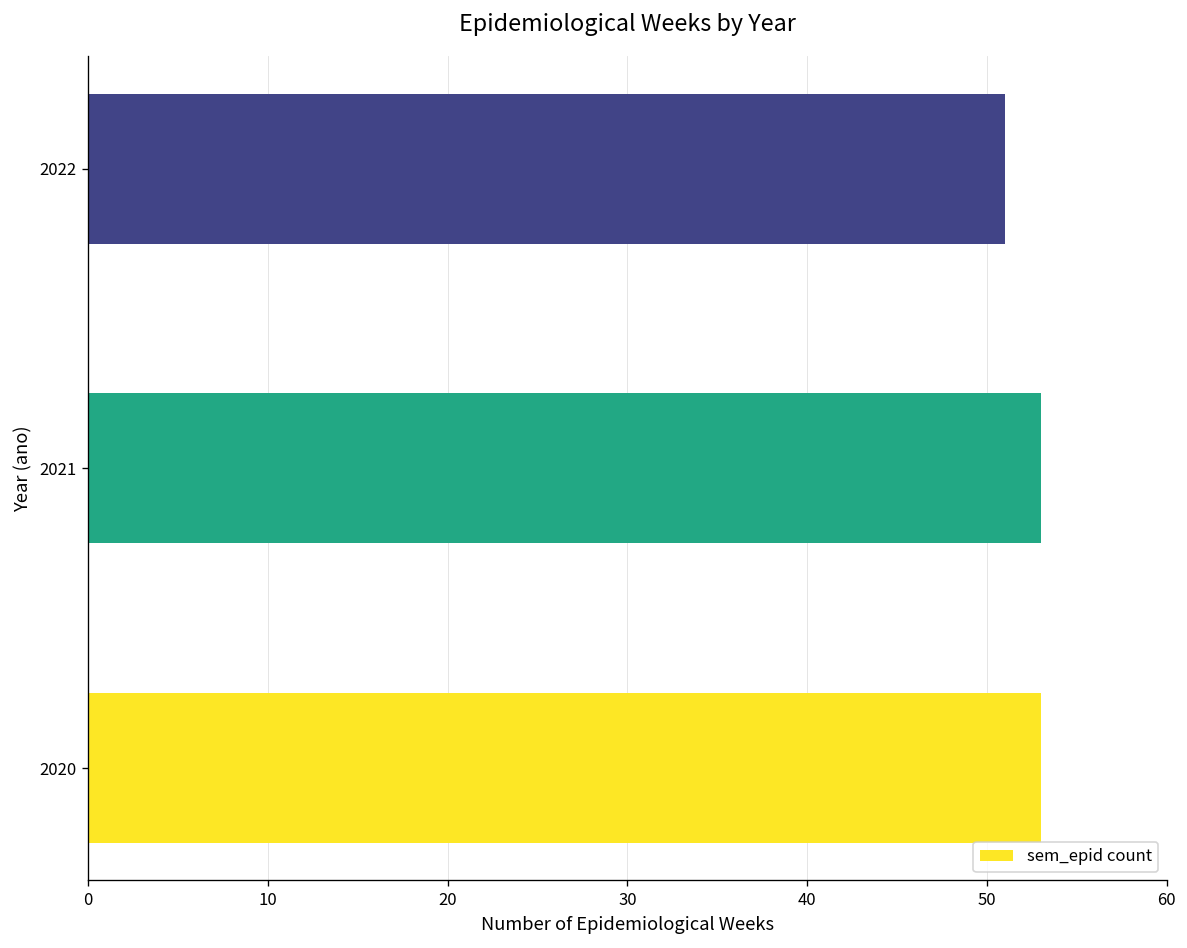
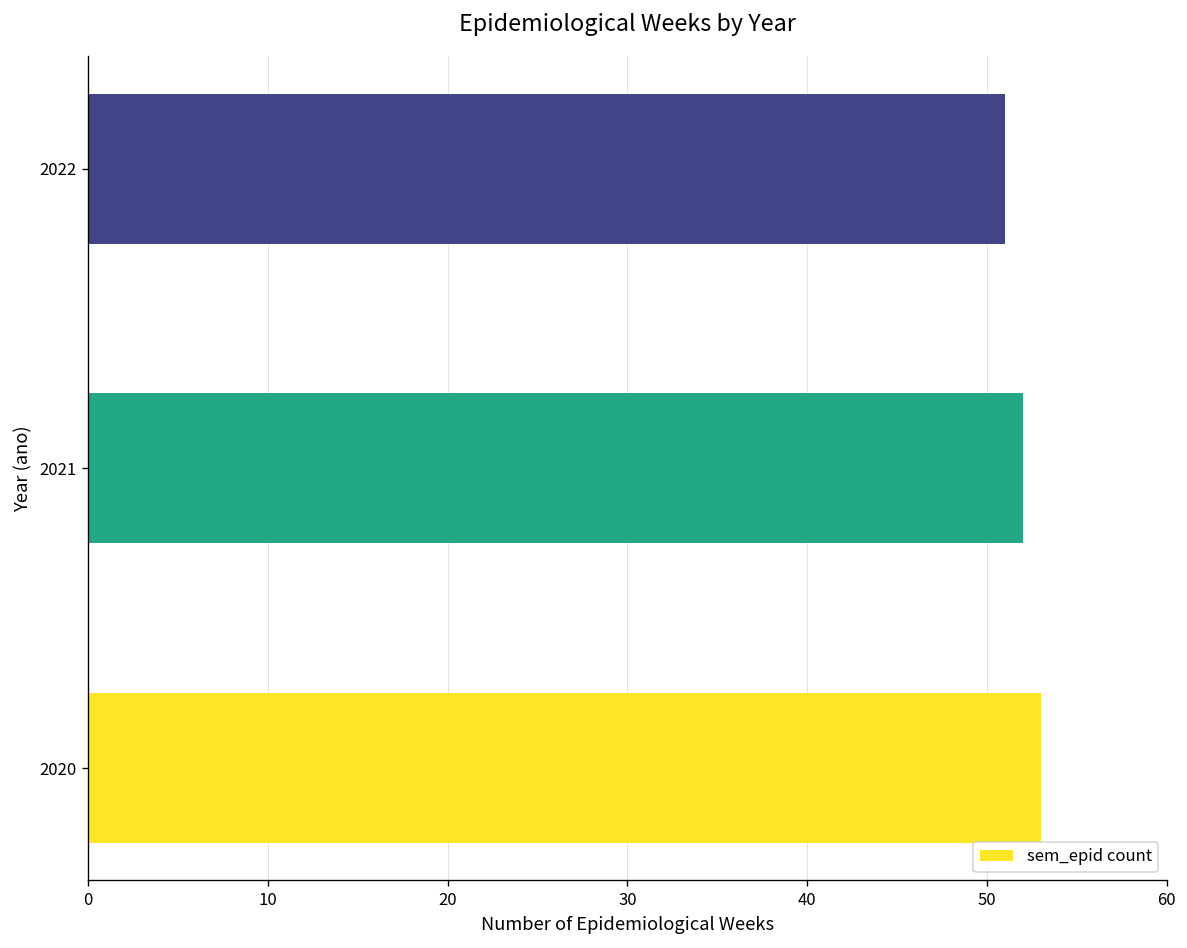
  {
    "2022": 51,
-   "2021": 53,
+   "2021": 52,
    "2020": 53
  }
